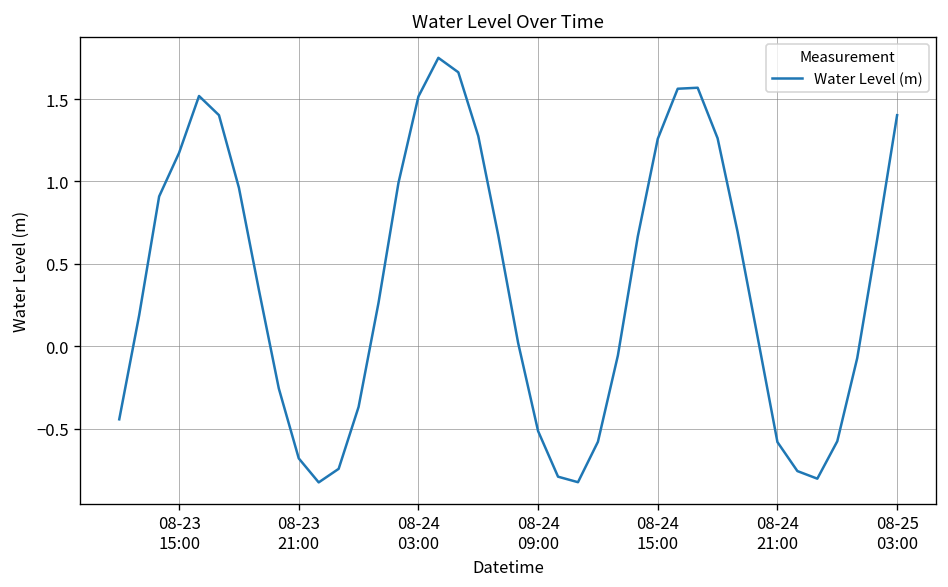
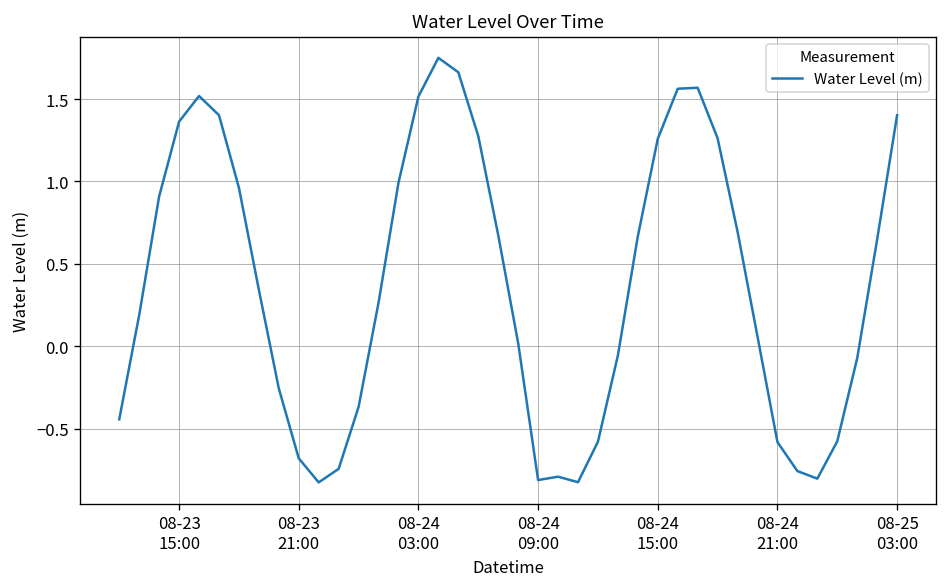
  {
-   "08-23 15:00": 1.17,
+   "08-23 15:00": 1.36,
    "08-23 21:00": -0.68,
    "08-24 03:00": 1.52,
-   "08-24 09:00": -0.51,
+   "08-24 09:00": -0.81,
    "08-24 15:00": 1.26,
    "08-24 21:00": -0.58,
    "08-25 03:00": 1.40
  }
